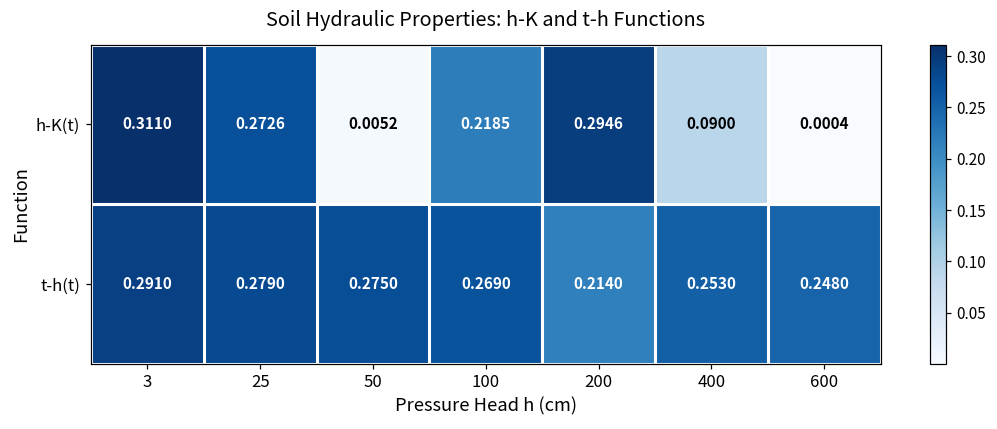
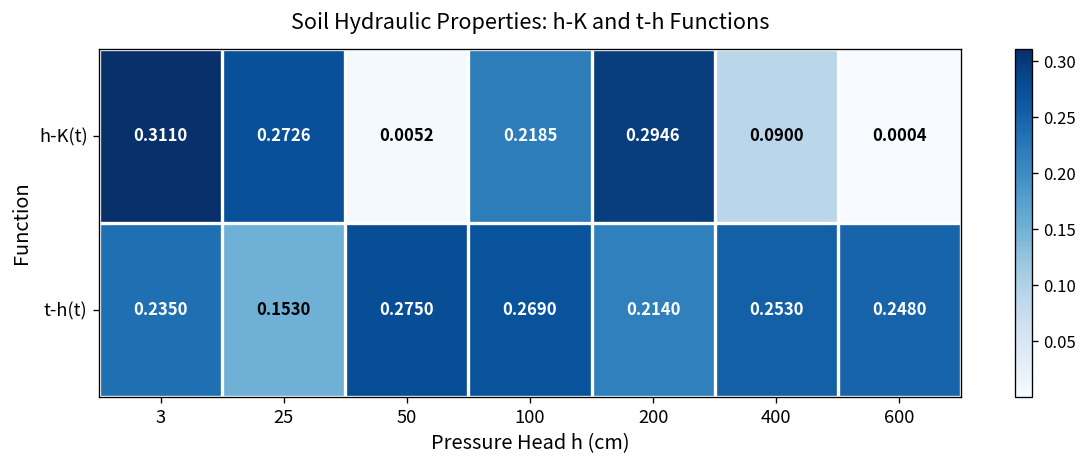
  {
    "h-K(t)": {
      "3": 0.3110,
      "25": 0.2726,
      "50": 0.0052,
      "100": 0.2185,
      "200": 0.2946,
      "400": 0.0900,
      "600": 0.0004
    },
    "t-h(t)": {
-     "3": 0.2910,
-     "25": 0.2790,
+     "3": 0.2350,
+     "25": 0.1530,
      "50": 0.2750,
      "100": 0.2690,
      "200": 0.2140,
      "400": 0.2530,
      "600": 0.2480
    }
  }
